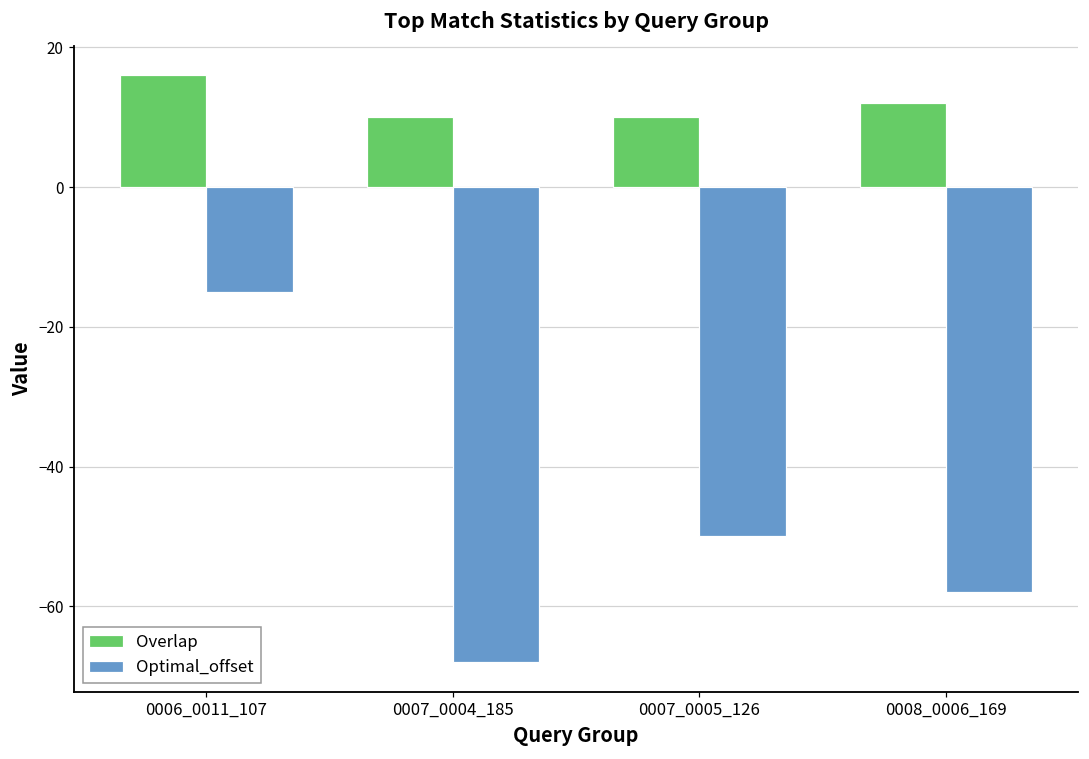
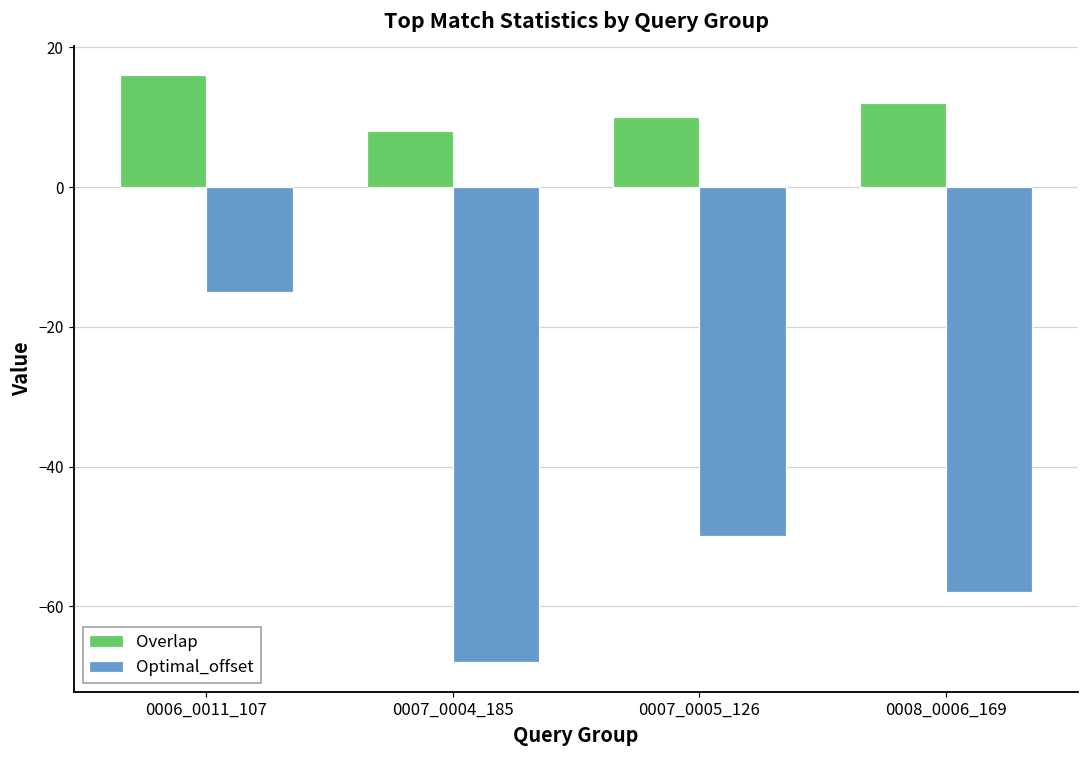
  {
    "Overlap": {
      "0006_0011_107": 16,
-     "0007_0004_185": 10,
+     "0007_0004_185": 8,
      "0007_0005_126": 10,
      "0008_0006_169": 12
    },
    "Optimal_offset": {
      "0006_0011_107": -15,
      "0007_0004_185": -68,
      "0007_0005_126": -50,
      "0008_0006_169": -58
    }
  }
